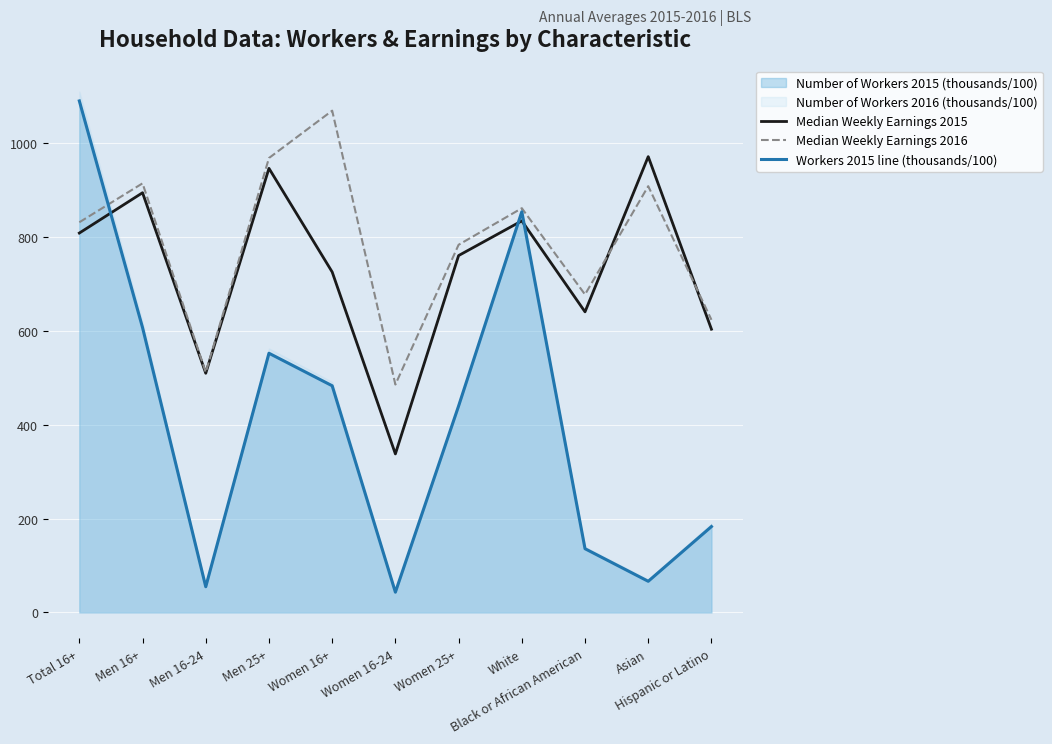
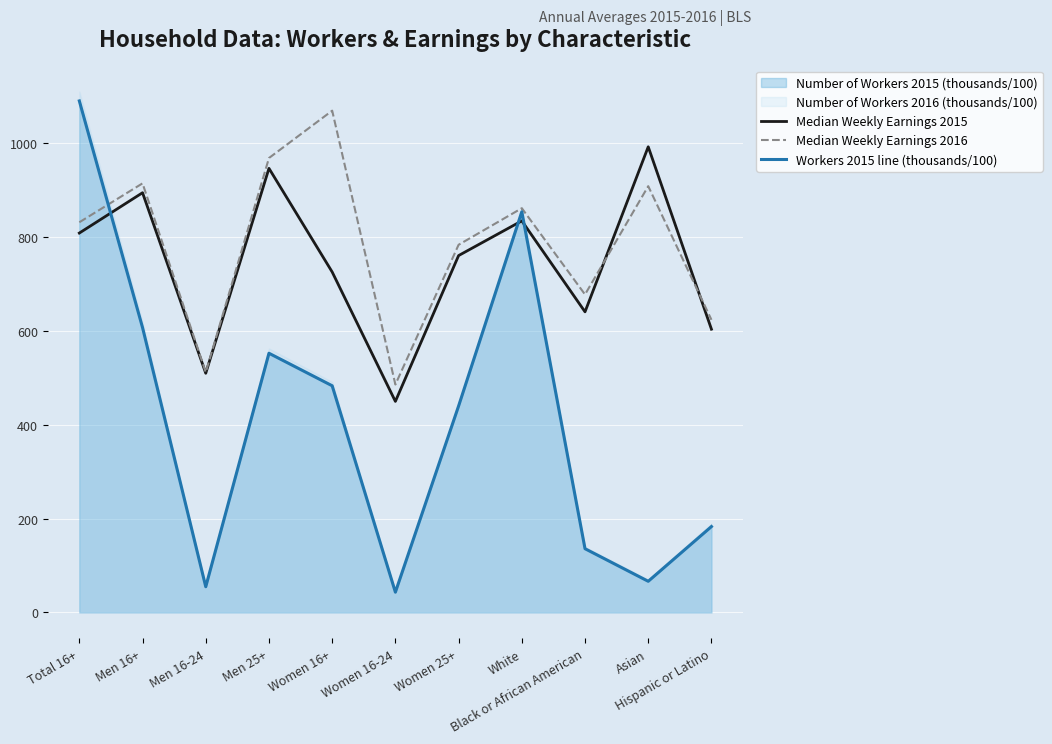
  {
    "Median Weekly Earnings 2015": {
      "Total 16+": 810,
      "Men 16+": 900,
      "Men 25+": 950,
      "Women 16+": 730,
-     "Women 16-24": 340,
+     "Women 16-24": 450,
      "Women 25+": 760,
      "White": 840,
      "Black or African American": 640,
-     "Asian": 970,
+     "Asian": 990,
      "Hispanic or Latino": 600
    },
    "Median Weekly Earnings 2016": {
      "Total 16+": 830,
      "Men 16+": 920,
      "Men 25+": 970,
      "Women 16+": 1070,
      "Women 16-24": 490,
      "Women 25+": 780,
      "Black or African American": 680,
      "Asian": 910,
      "Hispanic or Latino": 620
    },
    "Number of Workers 2016 (thousands/100)": {
      "Total 16+": 1110,
      "Men 16+": 620,
      "Men 25+": 560,
      "Women 16+": 490,
      "Women 25+": 450,
      "Hispanic or Latino": 190
    },
    "Number of Workers 2015 (thousands/100)": {
      "Total 16+": 1090,
      "Men 16+": 610,
      "Men 25+": 550,
      "Women 16+": 480,
      "Women 25+": 440,
      "White": 850,
      "Hispanic or Latino": 180
    }
  }
